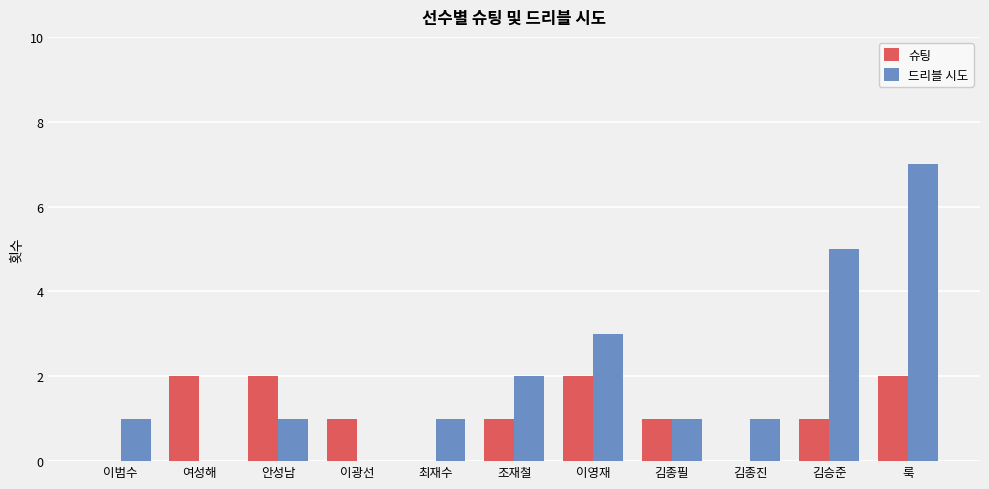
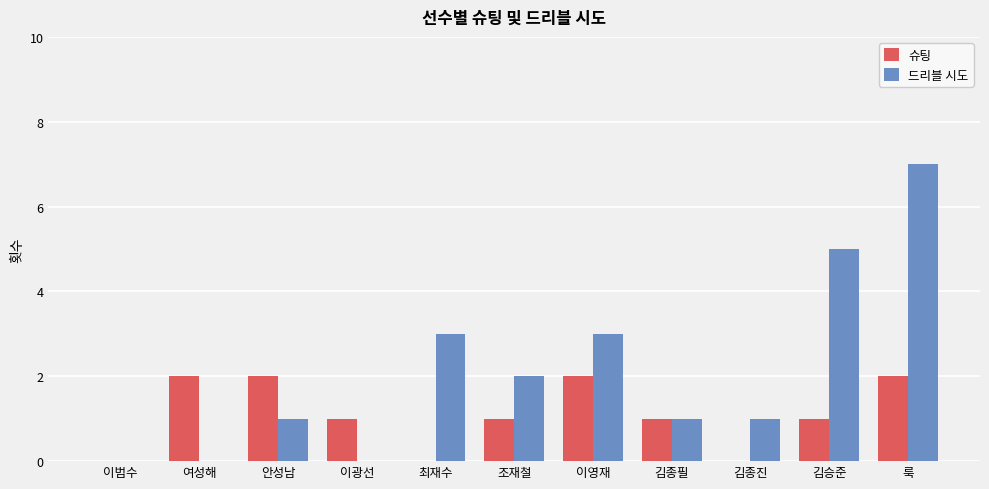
  {
    "슈팅": {
      "이범수": 0,
      "여성해": 2,
      "안성남": 2,
      "이광선": 1,
      "최재수": 0,
      "조재철": 1,
      "이영재": 2,
      "김종필": 1,
      "김종진": 0,
      "김승준": 1,
      "룩": 2
    },
    "드리블 시도": {
-     "이범수": 1,
+     "이범수": 0,
      "여성해": 0,
      "안성남": 1,
      "이광선": 0,
-     "최재수": 1,
+     "최재수": 3,
      "조재철": 2,
      "이영재": 3,
      "김종필": 1,
      "김종진": 1,
      "김승준": 5,
      "룩": 7
    }
  }
